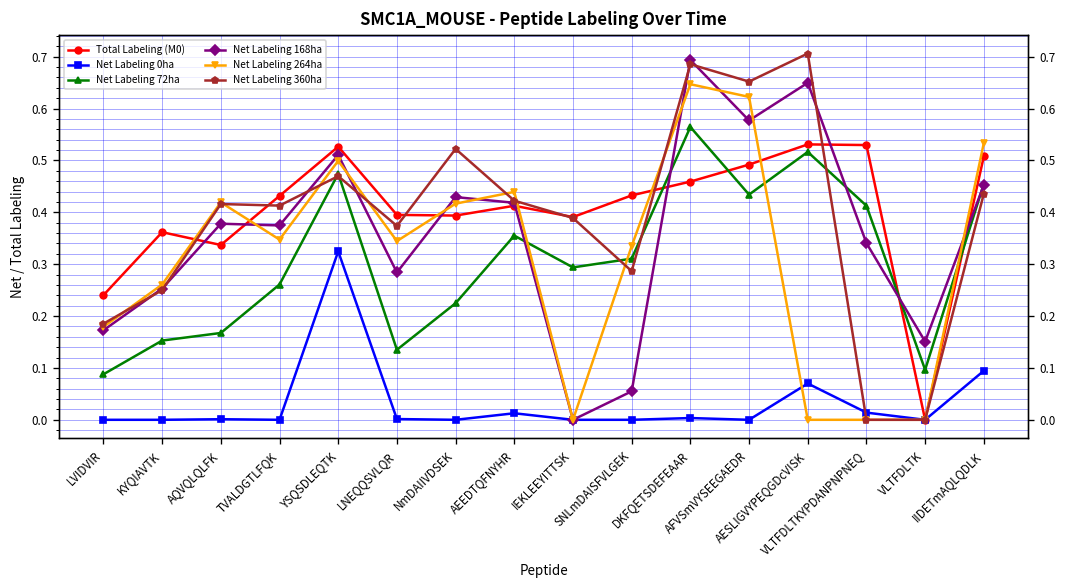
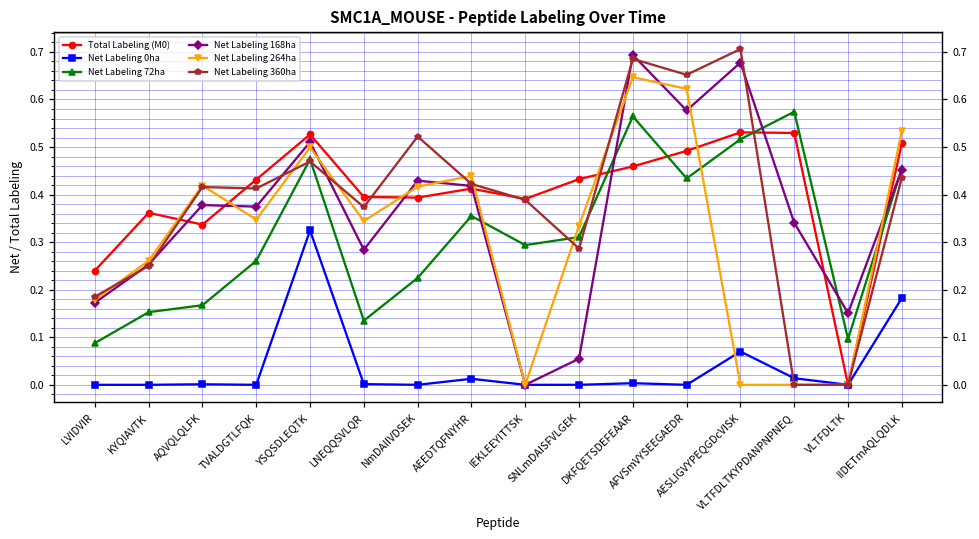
  {
    "Total Labeling (M0)": {
      "LVIDVIR": 0.24,
      "KYQIAVTK": 0.36,
      "AQVQLQLFK": 0.34,
      "TVALDGTLFQK": 0.43,
      "YSQSDLEQTK": 0.53,
      "LNEQQSVLQR": 0.39,
      "NmDAIIVDSEK": 0.39,
      "SNLmDAISFVLGEK": 0.43,
      "DKFQETSDEFEAAR": 0.46,
      "AFVSmVYSEEGAEDR": 0.49,
      "AESLIGVYPEQGDcVISK": 0.53,
      "VLTFDLTKYPDANPNPNEQ": 0.53,
      "IIDETmAQLQDLK": 0.51
    },
    "Net Labeling 0ha": {
      "LVIDVIR": 0.00,
      "KYQIAVTK": 0.00,
      "AQVQLQLFK": 0.00,
      "TVALDGTLFQK": 0.00,
      "YSQSDLEQTK": 0.32,
      "LNEQQSVLQR": 0.00,
      "NmDAIIVDSEK": 0.00,
      "AEEDTQFNYHR": 0.01,
      "SNLmDAISFVLGEK": 0.00,
      "DKFQETSDEFEAAR": 0.00,
      "AFVSmVYSEEGAEDR": 0.00,
      "AESLIGVYPEQGDcVISK": 0.07,
      "VLTFDLTKYPDANPNPNEQ": 0.01,
-     "IIDETmAQLQDLK": 0.09
+     "IIDETmAQLQDLK": 0.18
    },
    "Net Labeling 72ha": {
      "LVIDVIR": 0.09,
      "KYQIAVTK": 0.15,
      "AQVQLQLFK": 0.17,
      "TVALDGTLFQK": 0.26,
      "LNEQQSVLQR": 0.13,
      "NmDAIIVDSEK": 0.22,
      "AEEDTQFNYHR": 0.36,
      "IEKLEEYITTSK": 0.29,
      "SNLmDAISFVLGEK": 0.31,
      "DKFQETSDEFEAAR": 0.56,
      "AFVSmVYSEEGAEDR": 0.43,
      "AESLIGVYPEQGDcVISK": 0.52,
-     "VLTFDLTKYPDANPNPNEQ": 0.41,
+     "VLTFDLTKYPDANPNPNEQ": 0.57,
      "VLTFDLTK": 0.10
    },
    "Net Labeling 168ha": {
      "LVIDVIR": 0.17,
      "AQVQLQLFK": 0.38,
      "TVALDGTLFQK": 0.37,
      "YSQSDLEQTK": 0.51,
      "LNEQQSVLQR": 0.28,
      "NmDAIIVDSEK": 0.43,
      "SNLmDAISFVLGEK": 0.05,
      "DKFQETSDEFEAAR": 0.69,
      "AFVSmVYSEEGAEDR": 0.58,
-     "AESLIGVYPEQGDcVISK": 0.65,
+     "AESLIGVYPEQGDcVISK": 0.68,
      "VLTFDLTKYPDANPNPNEQ": 0.34,
      "VLTFDLTK": 0.15
    },
    "Net Labeling 264ha": {
      "LVIDVIR": 0.18,
      "KYQIAVTK": 0.26,
      "TVALDGTLFQK": 0.35,
      "YSQSDLEQTK": 0.50,
      "LNEQQSVLQR": 0.34,
      "NmDAIIVDSEK": 0.42,
      "AEEDTQFNYHR": 0.44,
      "SNLmDAISFVLGEK": 0.33,
      "DKFQETSDEFEAAR": 0.65,
      "AFVSmVYSEEGAEDR": 0.62,
      "AESLIGVYPEQGDcVISK": 0.00,
      "IIDETmAQLQDLK": 0.53
    },
    "Net Labeling 360ha": {
      "LVIDVIR": 0.19,
      "TVALDGTLFQK": 0.41,
      "LNEQQSVLQR": 0.37,
      "NmDAIIVDSEK": 0.52,
      "SNLmDAISFVLGEK": 0.29,
      "DKFQETSDEFEAAR": 0.69,
      "AFVSmVYSEEGAEDR": 0.65,
      "AESLIGVYPEQGDcVISK": 0.71,
      "IIDETmAQLQDLK": 0.44
    }
  }
